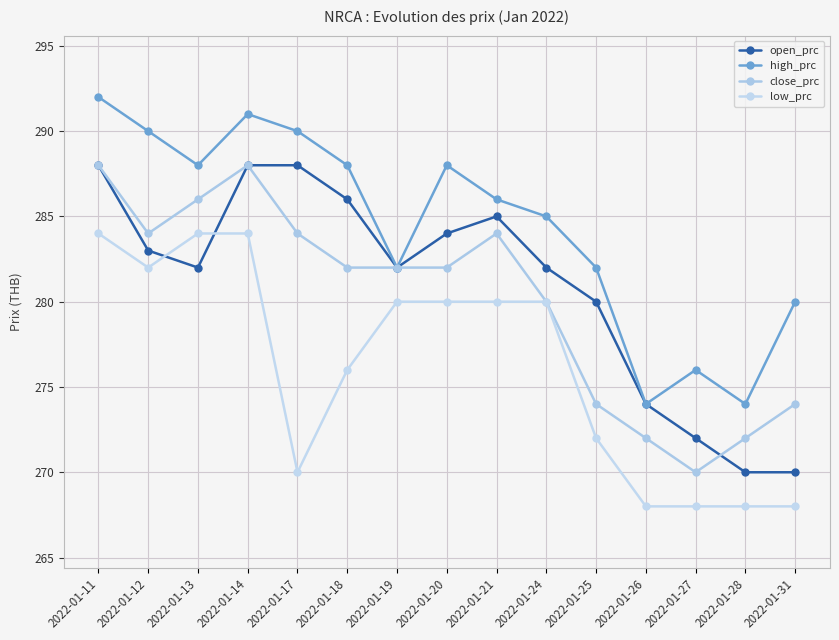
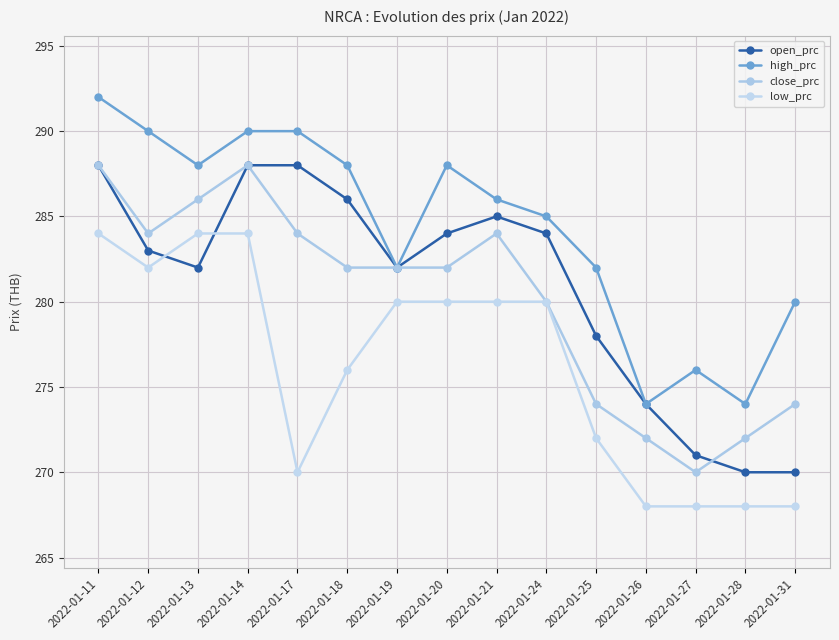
  {
    "open_prc": {
      "2022-01-12": 283,
      "2022-01-13": 282,
      "2022-01-17": 288,
      "2022-01-18": 286,
      "2022-01-20": 284,
      "2022-01-21": 285,
-     "2022-01-24": 282,
-     "2022-01-25": 280,
-     "2022-01-27": 272,
+     "2022-01-24": 284,
+     "2022-01-25": 278,
+     "2022-01-27": 271,
      "2022-01-28": 270,
      "2022-01-31": 270
    },
    "high_prc": {
      "2022-01-11": 292,
      "2022-01-12": 290,
      "2022-01-13": 288,
-     "2022-01-14": 291,
+     "2022-01-14": 290,
      "2022-01-17": 290,
      "2022-01-18": 288,
      "2022-01-20": 288,
      "2022-01-21": 286,
      "2022-01-24": 285,
      "2022-01-25": 282,
      "2022-01-27": 276,
      "2022-01-28": 274,
      "2022-01-31": 280
    }
  }
